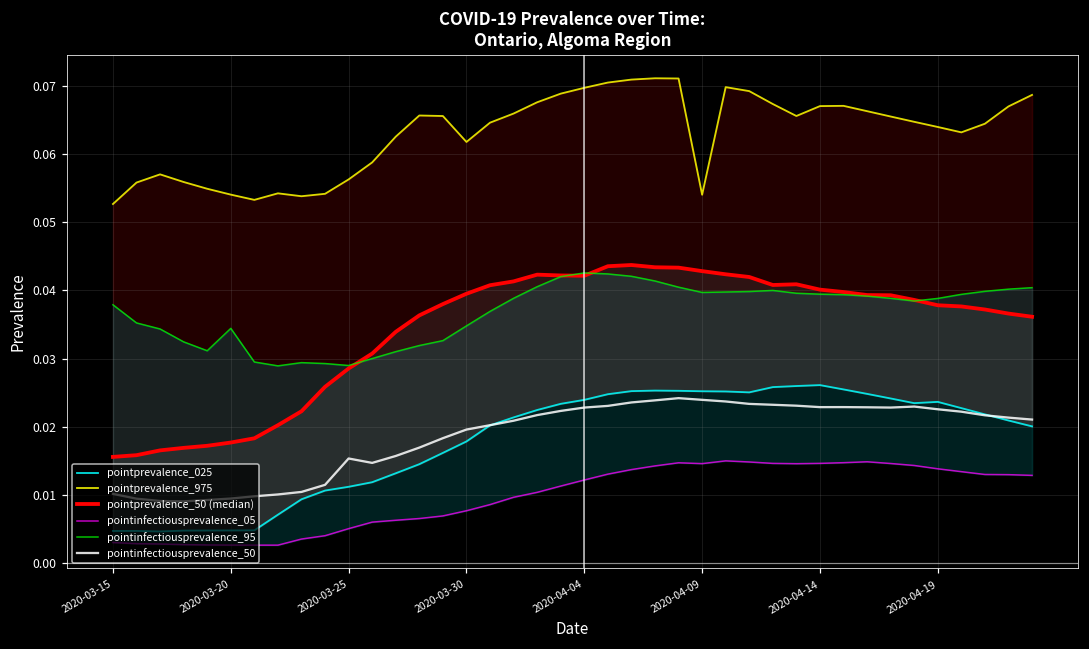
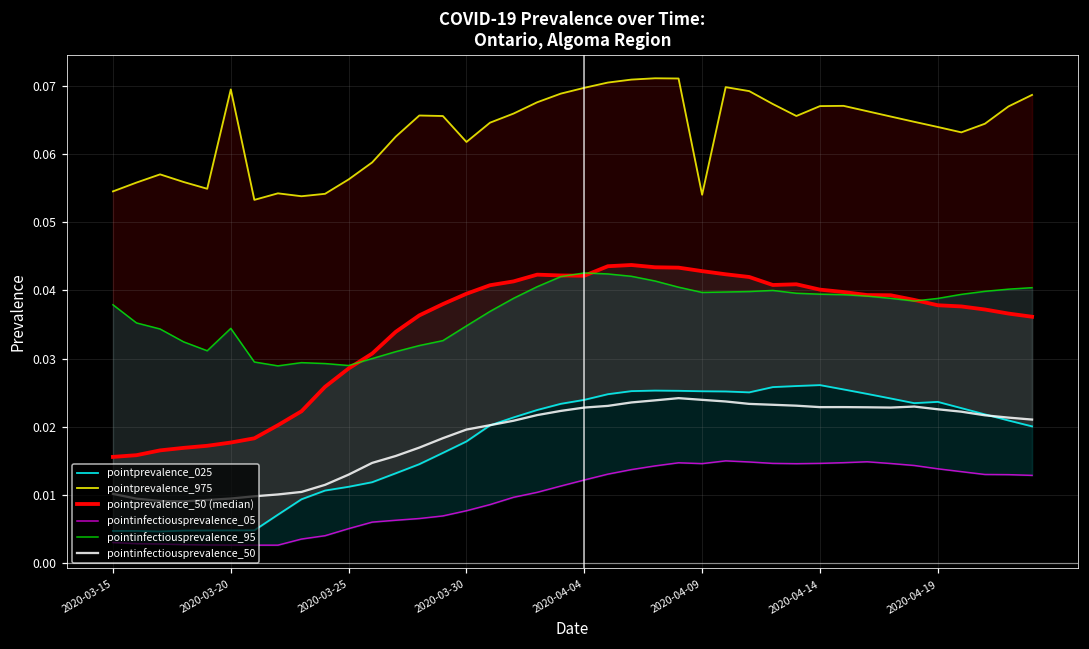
  {
    "pointprevalence_025": {
      "2020-03-25": 0.011,
      "2020-03-30": 0.018,
      "2020-04-04": 0.024,
      "2020-04-09": 0.025,
      "2020-04-14": 0.026,
      "2020-04-19": 0.024
    },
    "pointprevalence_975": {
-     "2020-03-15": 0.053,
-     "2020-03-20": 0.054,
+     "2020-03-15": 0.055,
+     "2020-03-20": 0.070,
      "2020-03-25": 0.056,
      "2020-03-30": 0.062,
      "2020-04-04": 0.070,
      "2020-04-09": 0.054,
      "2020-04-14": 0.067,
      "2020-04-19": 0.064
    },
    "pointprevalence_50 (median)": {
      "2020-03-15": 0.016,
      "2020-03-20": 0.018,
      "2020-03-25": 0.029,
      "2020-03-30": 0.040,
      "2020-04-04": 0.042,
      "2020-04-09": 0.043,
      "2020-04-14": 0.040,
      "2020-04-19": 0.038
    },
    "pointinfectiousprevalence_05": {
      "2020-03-25": 0.005,
      "2020-03-30": 0.008,
      "2020-04-04": 0.012,
      "2020-04-09": 0.015,
      "2020-04-14": 0.015,
      "2020-04-19": 0.014
    },
    "pointinfectiousprevalence_95": {
      "2020-03-15": 0.038,
      "2020-03-20": 0.034,
      "2020-03-25": 0.029,
      "2020-03-30": 0.035,
      "2020-04-04": 0.043,
      "2020-04-09": 0.040,
      "2020-04-14": 0.039,
      "2020-04-19": 0.039
    },
    "pointinfectiousprevalence_50": {
-     "2020-03-25": 0.015,
+     "2020-03-25": 0.013,
      "2020-03-30": 0.020,
      "2020-04-04": 0.023,
      "2020-04-09": 0.024,
      "2020-04-14": 0.023,
      "2020-04-19": 0.023
    }
  }
